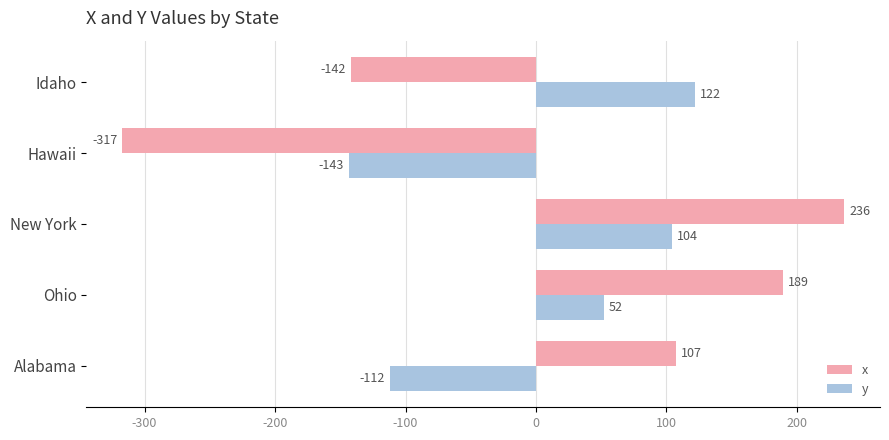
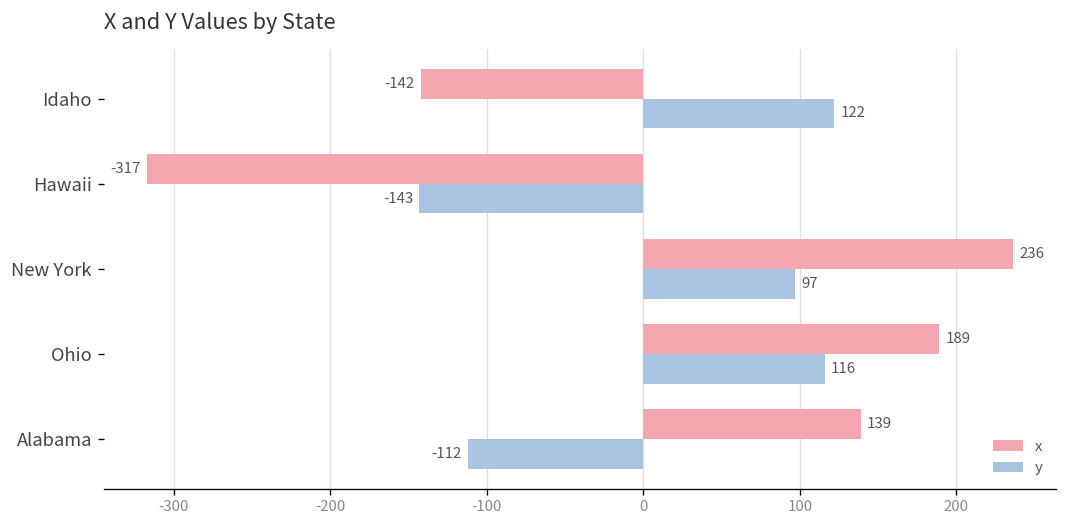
  {
    "x": {
      "Idaho": -142,
      "Hawaii": -317,
      "New York": 236,
      "Ohio": 189,
-     "Alabama": 107
+     "Alabama": 139
    },
    "y": {
      "Idaho": 122,
      "Hawaii": -143,
-     "New York": 104,
-     "Ohio": 52,
+     "New York": 97,
+     "Ohio": 116,
      "Alabama": -112
    }
  }
